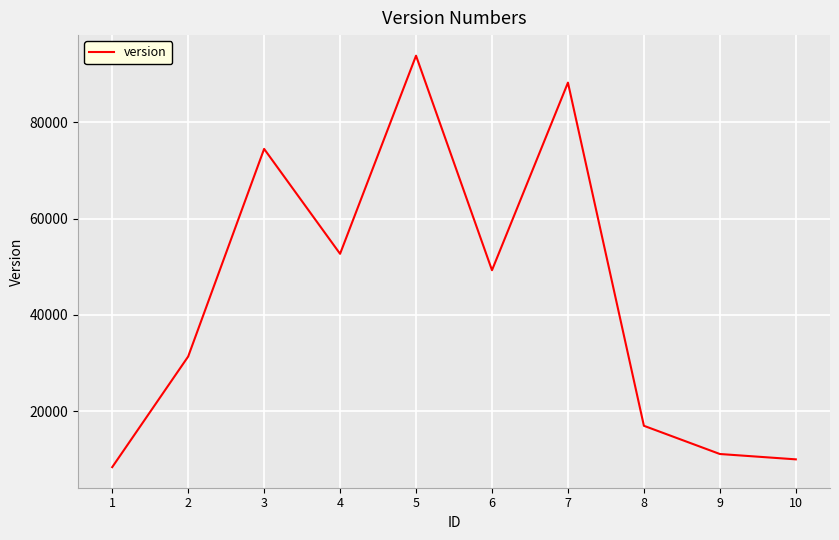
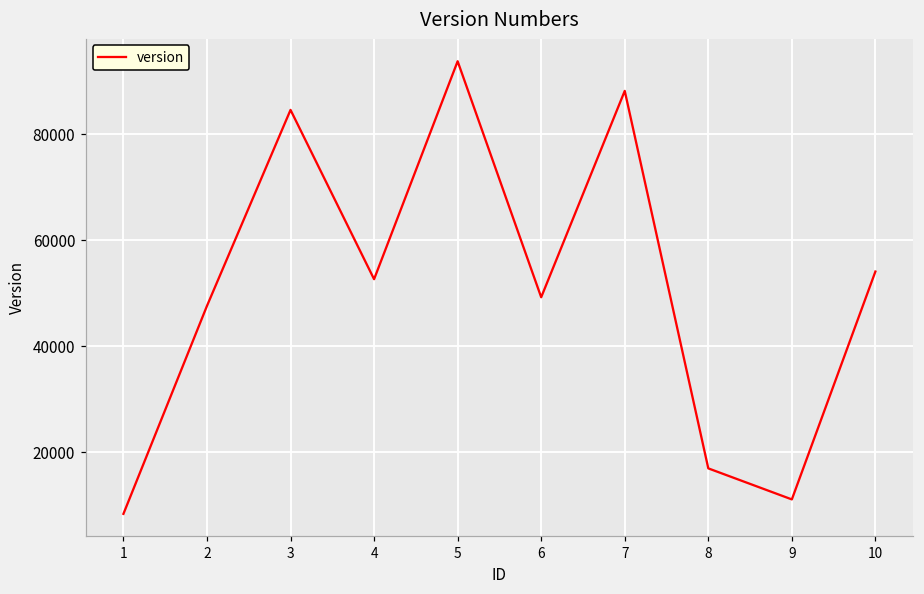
  {
    "1": 8000,
-   "2": 31000,
-   "3": 74000,
+   "2": 48000,
+   "3": 85000,
    "4": 53000,
    "5": 94000,
    "6": 49000,
    "7": 88000,
    "8": 17000,
    "9": 11000,
-   "10": 10000
+   "10": 54000
  }
